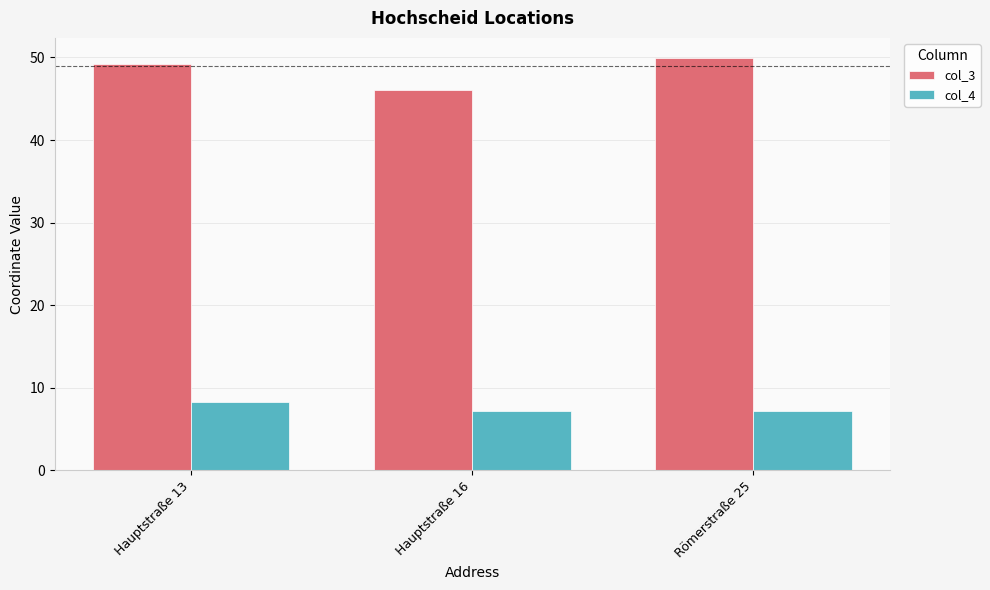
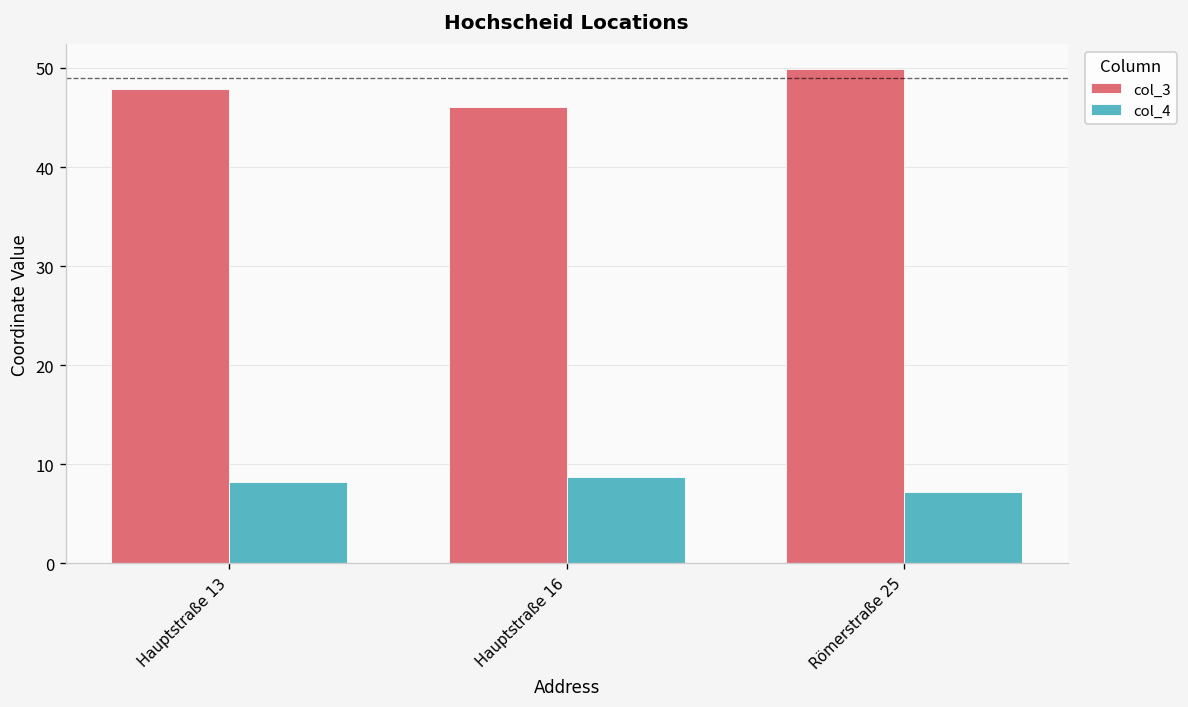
  {
    "col_3": {
-     "Hauptstraße 13": 49,
+     "Hauptstraße 13": 48,
      "Hauptstraße 16": 46,
      "Römerstraße 25": 50
    },
    "col_4": {
      "Hauptstraße 13": 8,
-     "Hauptstraße 16": 7,
+     "Hauptstraße 16": 9,
      "Römerstraße 25": 7
    }
  }
